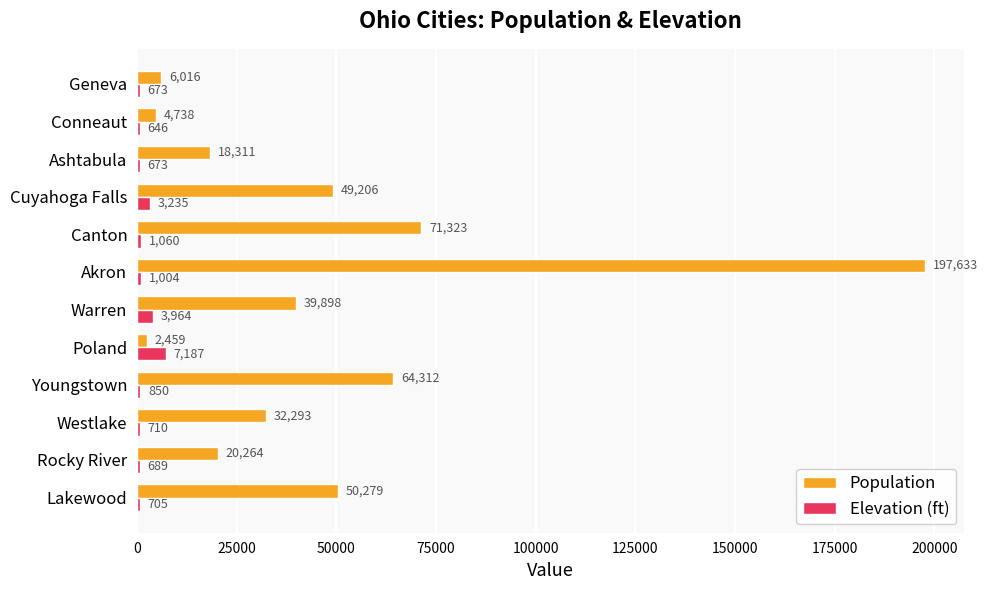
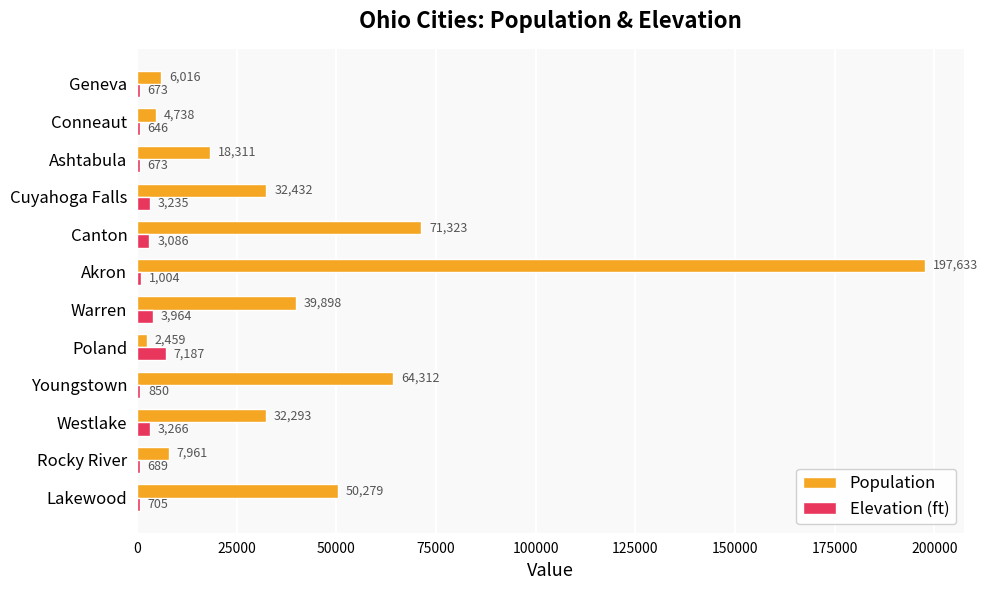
  {
    "Population": {
      "Geneva": "6,016",
      "Conneaut": "4,738",
      "Ashtabula": "18,311",
-     "Cuyahoga Falls": "49,206",
+     "Cuyahoga Falls": "32,432",
      "Canton": "71,323",
      "Akron": "197,633",
      "Warren": "39,898",
      "Poland": "2,459",
      "Youngstown": "64,312",
      "Westlake": "32,293",
-     "Rocky River": "20,264",
+     "Rocky River": "7,961",
      "Lakewood": "50,279"
    },
    "Elevation (ft)": {
      "Geneva": "673",
      "Conneaut": "646",
      "Ashtabula": "673",
      "Cuyahoga Falls": "3,235",
-     "Canton": "1,060",
+     "Canton": "3,086",
      "Akron": "1,004",
      "Warren": "3,964",
      "Poland": "7,187",
      "Youngstown": "850",
-     "Westlake": "710",
+     "Westlake": "3,266",
      "Rocky River": "689",
      "Lakewood": "705"
    }
  }
